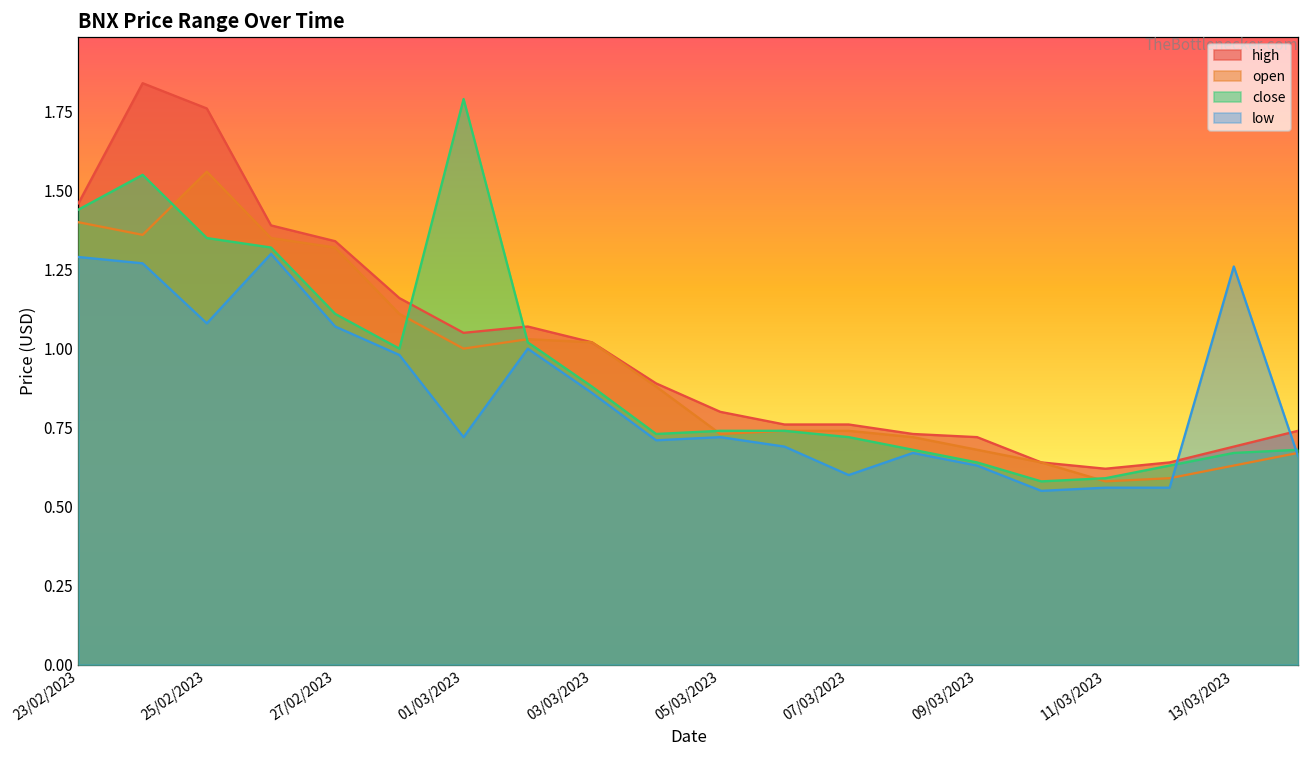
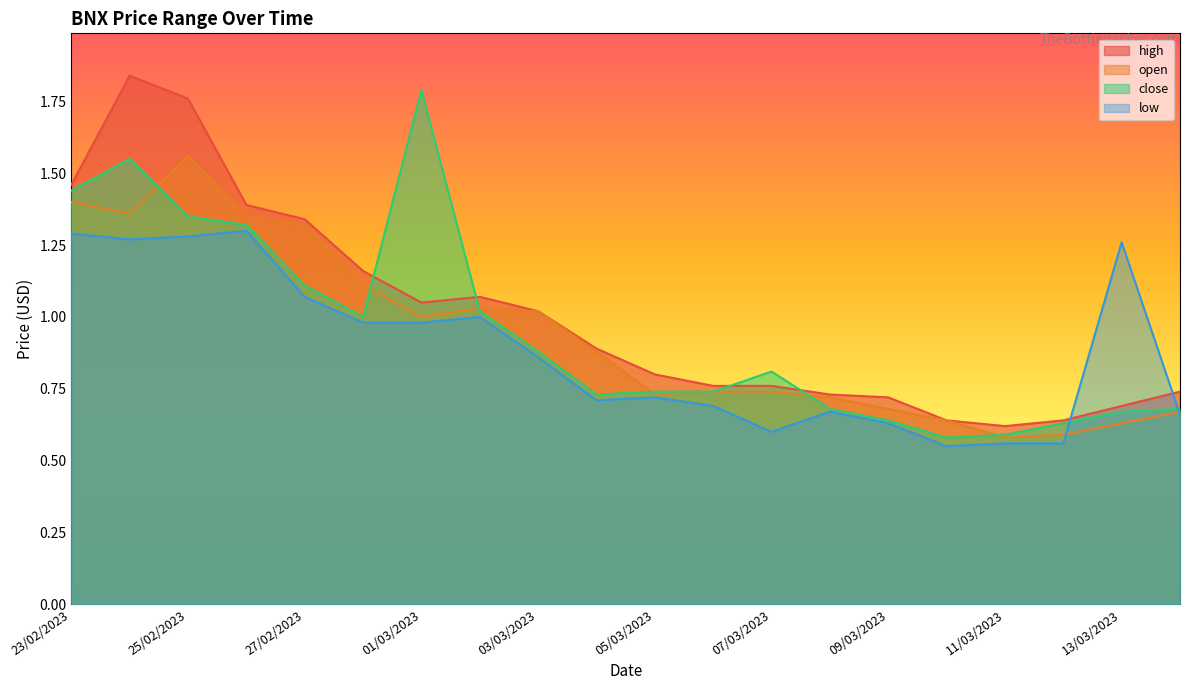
  {
    "close": {
      "23/02/2023": 1.44,
      "25/02/2023": 1.35,
      "27/02/2023": 1.11,
      "01/03/2023": 1.79,
      "03/03/2023": 0.88,
      "05/03/2023": 0.74,
-     "07/03/2023": 0.72,
+     "07/03/2023": 0.81,
      "09/03/2023": 0.64,
      "11/03/2023": 0.59,
      "13/03/2023": 0.67
    },
    "low": {
      "23/02/2023": 1.29,
-     "25/02/2023": 1.08,
+     "25/02/2023": 1.28,
      "27/02/2023": 1.07,
-     "01/03/2023": 0.72,
+     "01/03/2023": 0.98,
      "03/03/2023": 0.86,
      "05/03/2023": 0.72,
      "07/03/2023": 0.60,
      "09/03/2023": 0.63,
      "11/03/2023": 0.56,
      "13/03/2023": 1.26
    }
  }
